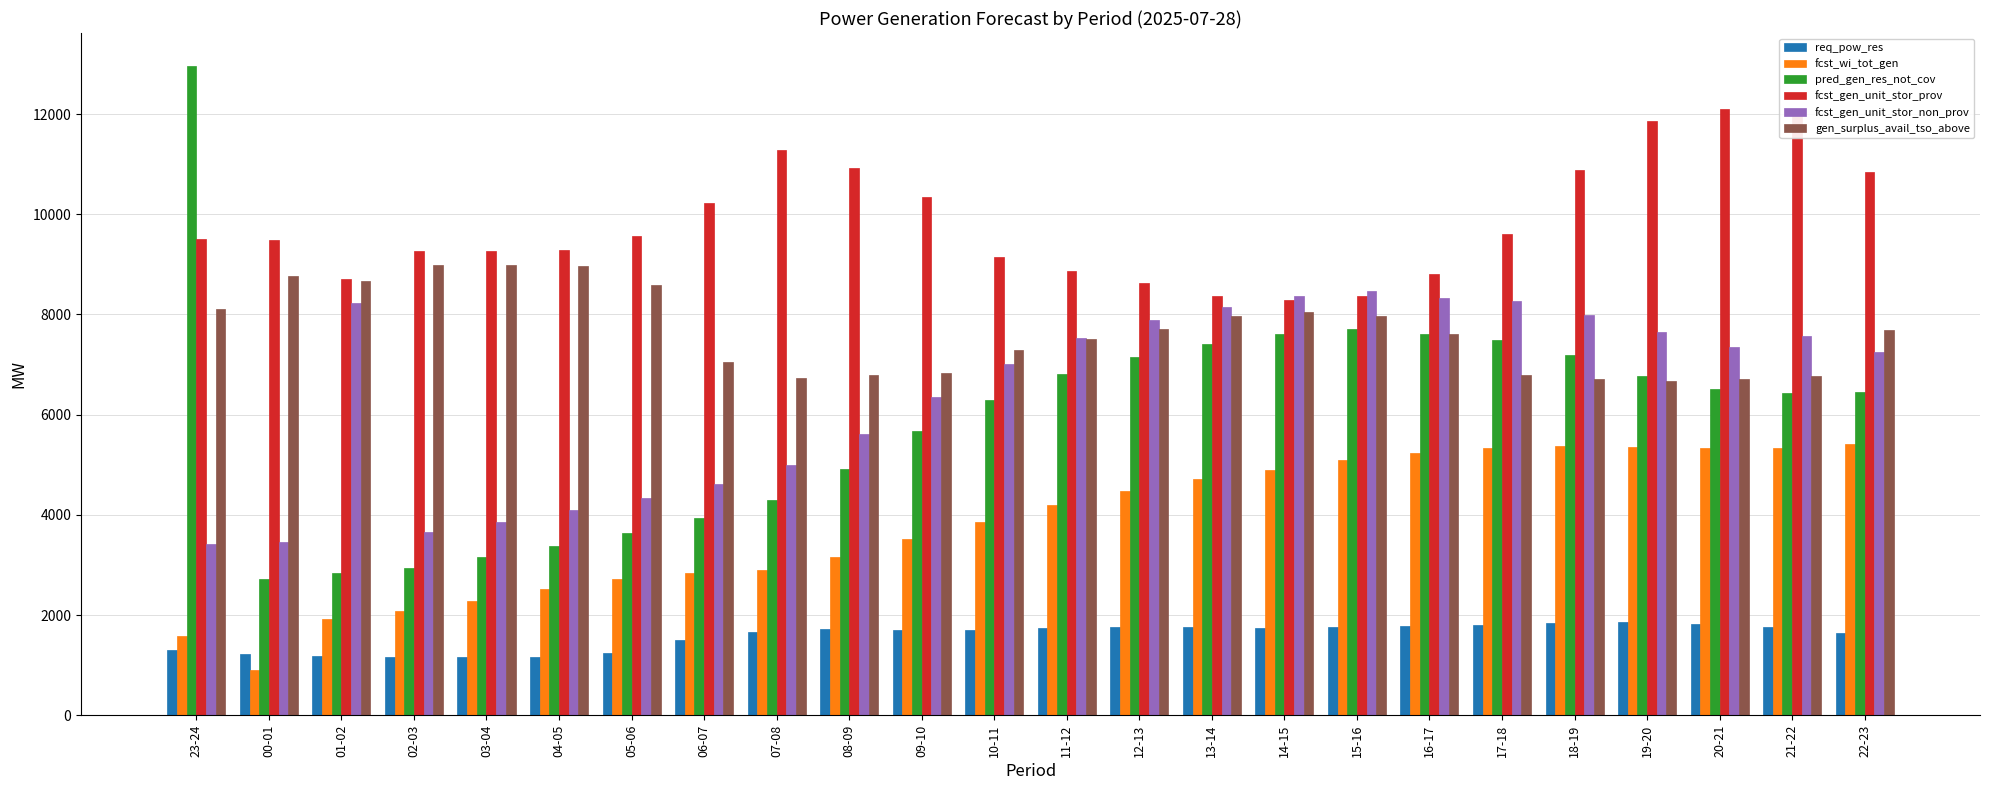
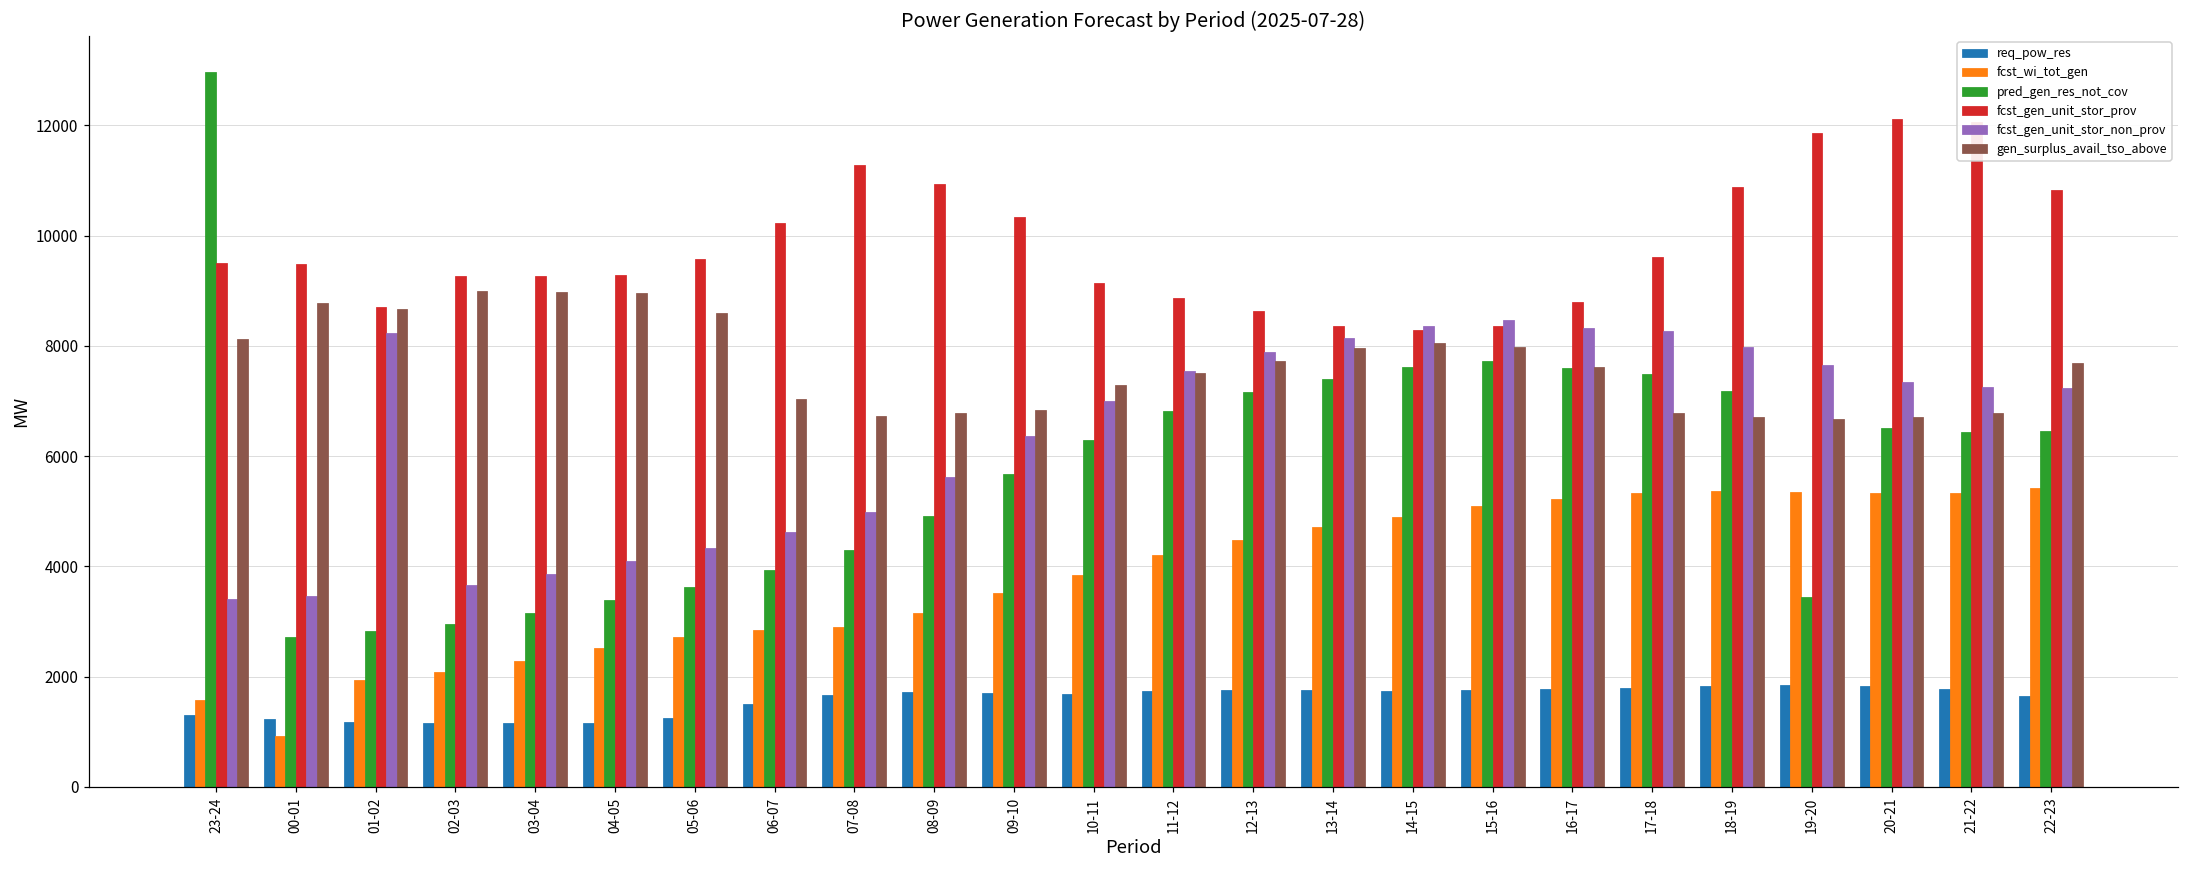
  {
    "req_pow_res": {
      "23-24": 1300,
      "00-01": 1200,
      "01-02": 1200,
      "02-03": 1200,
      "03-04": 1200,
      "04-05": 1200,
      "05-06": 1300,
      "06-07": 1500,
      "07-08": 1700,
      "08-09": 1700,
      "09-10": 1700,
      "10-11": 1700,
      "11-12": 1700,
      "12-13": 1800,
      "13-14": 1800,
      "14-15": 1700,
      "15-16": 1800,
      "16-17": 1800,
      "17-18": 1800,
      "18-19": 1800,
      "19-20": 1900,
      "20-21": 1800,
      "21-22": 1800,
      "22-23": 1600
    },
    "fcst_wi_tot_gen": {
      "23-24": 1600,
      "00-01": 900,
      "01-02": 1900,
      "02-03": 2100,
      "03-04": 2300,
      "04-05": 2500,
      "05-06": 2700,
      "06-07": 2800,
      "07-08": 2900,
      "08-09": 3200,
      "09-10": 3500,
      "10-11": 3900,
      "11-12": 4200,
      "12-13": 4500,
      "13-14": 4700,
      "14-15": 4900,
      "15-16": 5100,
      "16-17": 5200,
      "17-18": 5300,
      "18-19": 5400,
      "19-20": 5300,
      "20-21": 5300,
      "21-22": 5300,
      "22-23": 5400
    },
    "pred_gen_res_not_cov": {
      "23-24": 13000,
      "00-01": 2700,
      "01-02": 2800,
      "02-03": 3000,
      "03-04": 3200,
      "04-05": 3400,
      "05-06": 3600,
      "06-07": 3900,
      "07-08": 4300,
      "08-09": 4900,
      "09-10": 5700,
      "10-11": 6300,
      "11-12": 6800,
      "12-13": 7200,
      "13-14": 7400,
      "14-15": 7600,
      "15-16": 7700,
      "16-17": 7600,
      "17-18": 7500,
      "18-19": 7200,
-     "19-20": 6800,
+     "19-20": 3400,
      "20-21": 6500,
      "21-22": 6400,
      "22-23": 6500
    },
    "fcst_gen_unit_stor_prov": {
      "23-24": 9500,
      "00-01": 9500,
      "01-02": 8700,
      "02-03": 9300,
      "03-04": 9300,
      "04-05": 9300,
      "05-06": 9600,
      "06-07": 10200,
      "07-08": 11300,
      "08-09": 10900,
      "09-10": 10300,
      "10-11": 9100,
      "11-12": 8900,
      "12-13": 8600,
      "13-14": 8400,
      "14-15": 8300,
      "15-16": 8400,
      "16-17": 8800,
      "17-18": 9600,
      "18-19": 10900,
      "19-20": 11900,
      "20-21": 12100,
      "22-23": 10800
    },
    "fcst_gen_unit_stor_non_prov": {
      "23-24": 3400,
      "00-01": 3500,
      "01-02": 8200,
      "02-03": 3700,
      "03-04": 3900,
      "04-05": 4100,
      "05-06": 4300,
      "06-07": 4600,
      "07-08": 5000,
      "08-09": 5600,
      "09-10": 6400,
      "10-11": 7000,
      "11-12": 7500,
      "12-13": 7900,
      "13-14": 8100,
      "14-15": 8400,
      "15-16": 8500,
      "16-17": 8300,
      "17-18": 8300,
      "18-19": 8000,
      "19-20": 7600,
      "20-21": 7300,
-     "21-22": 7600,
+     "21-22": 7300,
      "22-23": 7200
    },
    "gen_surplus_avail_tso_above": {
      "23-24": 8100,
      "00-01": 8800,
      "01-02": 8700,
      "02-03": 9000,
      "03-04": 9000,
      "04-05": 9000,
      "05-06": 8600,
      "06-07": 7000,
      "07-08": 6700,
      "08-09": 6800,
      "09-10": 6800,
      "10-11": 7300,
      "11-12": 7500,
      "12-13": 7700,
      "13-14": 8000,
      "14-15": 8100,
      "15-16": 8000,
      "16-17": 7600,
      "17-18": 6800,
      "18-19": 6700,
      "19-20": 6700,
      "20-21": 6700,
      "21-22": 6800,
      "22-23": 7700
    }
  }
